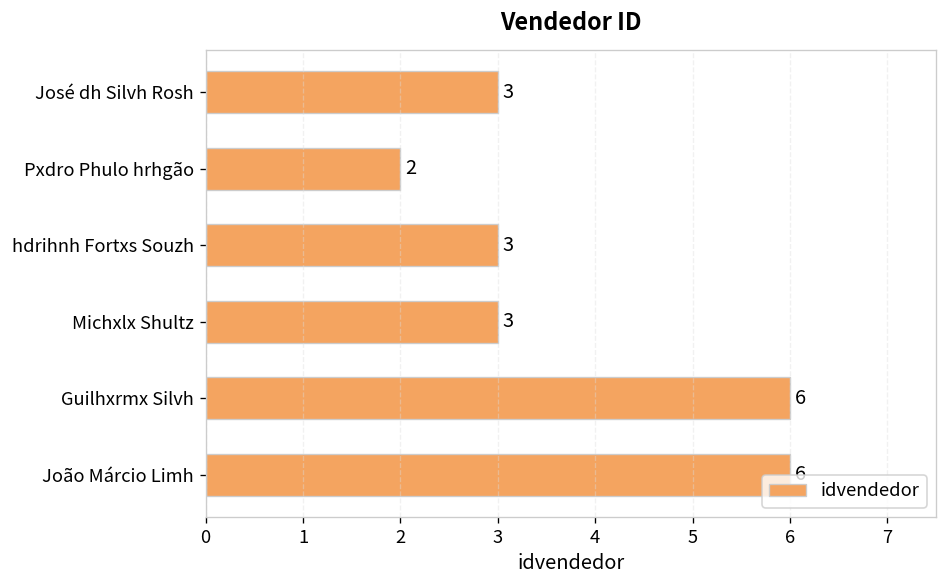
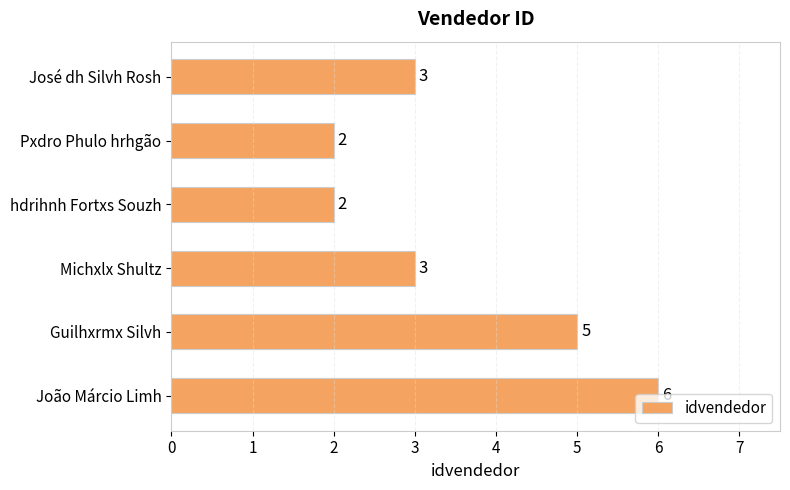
  {
    "José dh Silvh Rosh": 3,
    "Pxdro Phulo hrhgão": 2,
-   "hdrihnh Fortxs Souzh": 3,
+   "hdrihnh Fortxs Souzh": 2,
    "Michxlx Shultz": 3,
-   "Guilhxrmx Silvh": 6
+   "Guilhxrmx Silvh": 5
  }
